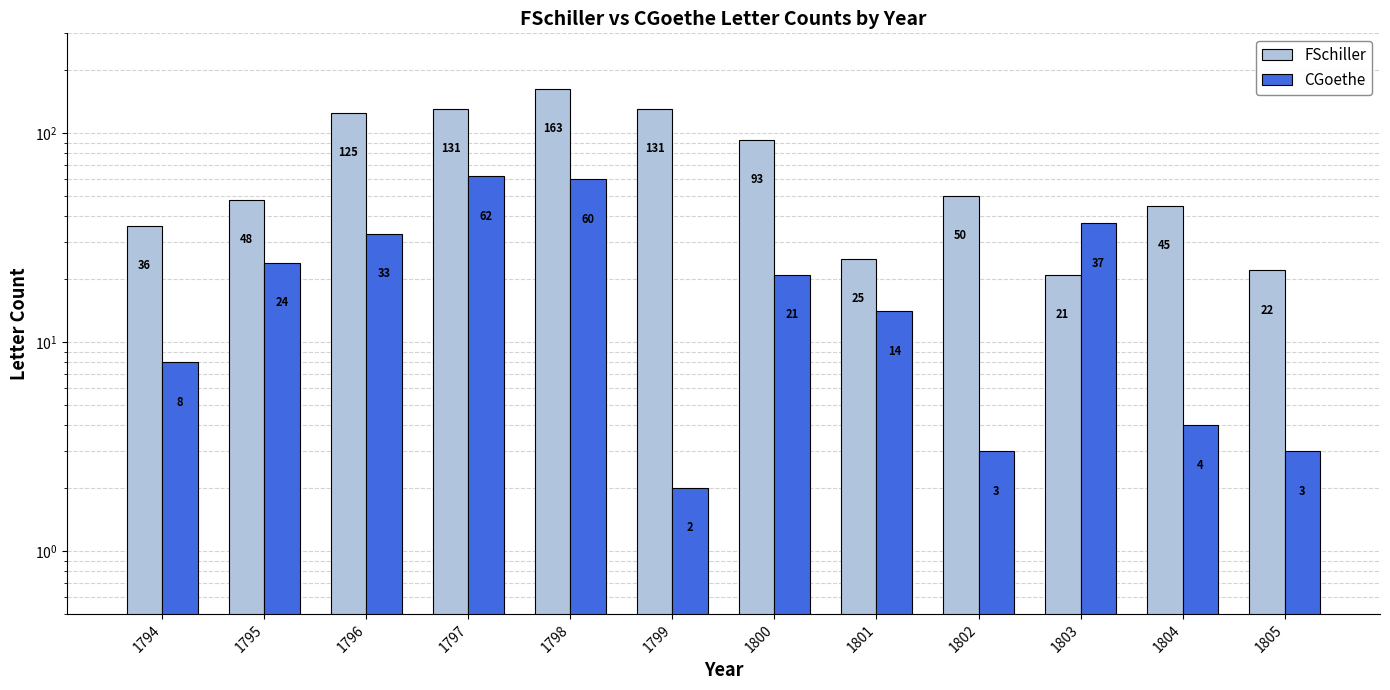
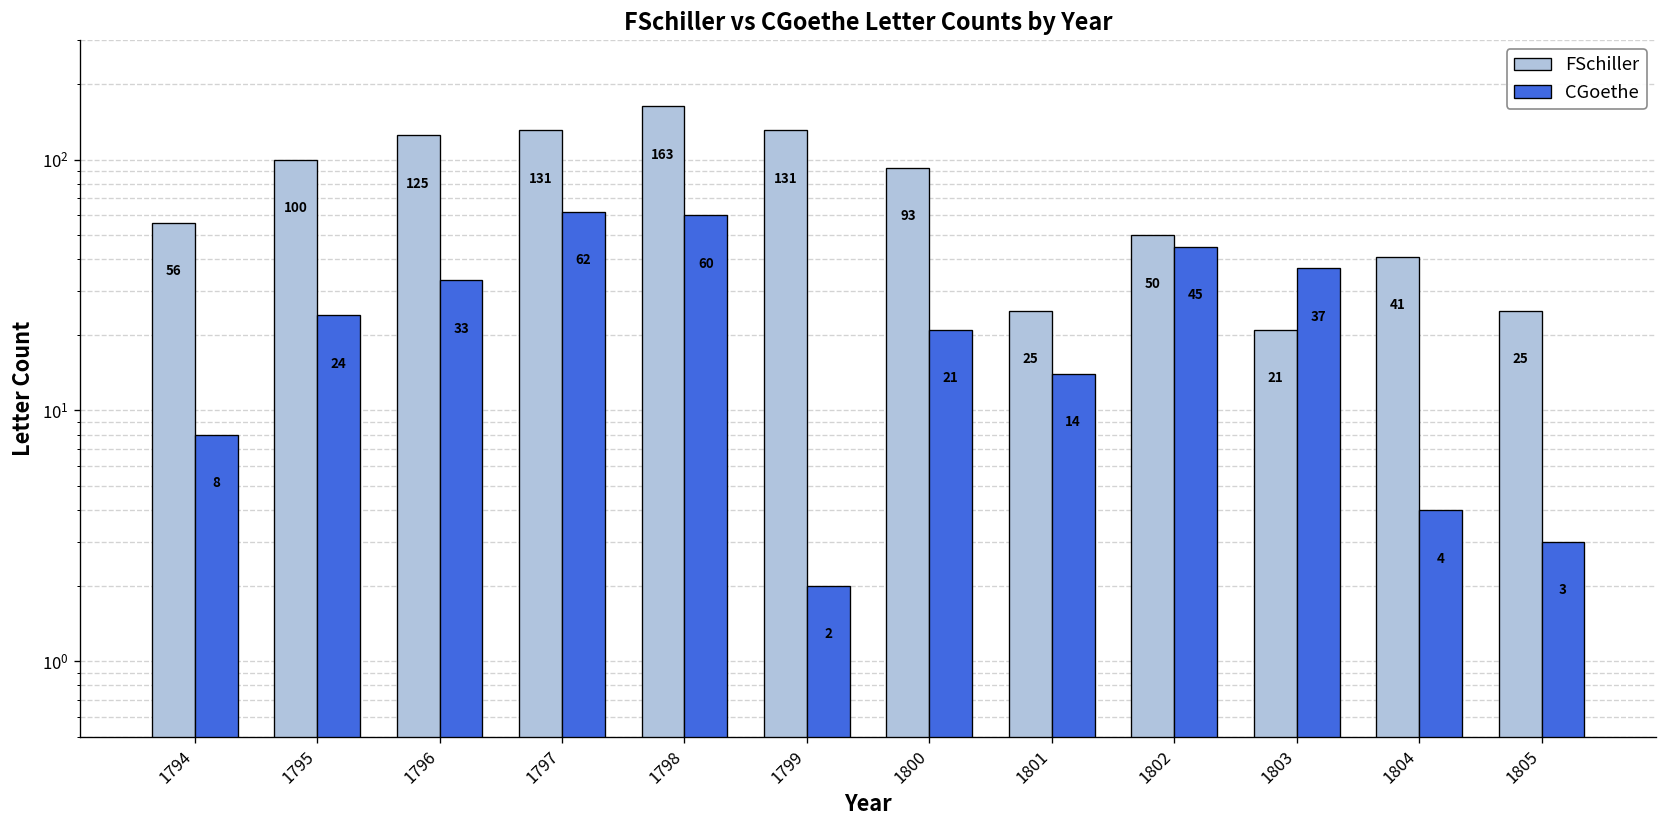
  {
    "FSchiller": {
-     "1794": 36,
-     "1795": 48,
+     "1794": 56,
+     "1795": 100,
      "1796": 125,
      "1797": 131,
      "1798": 163,
      "1799": 131,
      "1800": 93,
      "1801": 25,
      "1802": 50,
      "1803": 21,
-     "1804": 45,
-     "1805": 22
+     "1804": 41,
+     "1805": 25
    },
    "CGoethe": {
      "1794": 8,
      "1795": 24,
      "1796": 33,
      "1797": 62,
      "1798": 60,
      "1799": 2,
      "1800": 21,
      "1801": 14,
-     "1802": 3,
+     "1802": 45,
      "1803": 37,
      "1804": 4,
      "1805": 3
    }
  }
